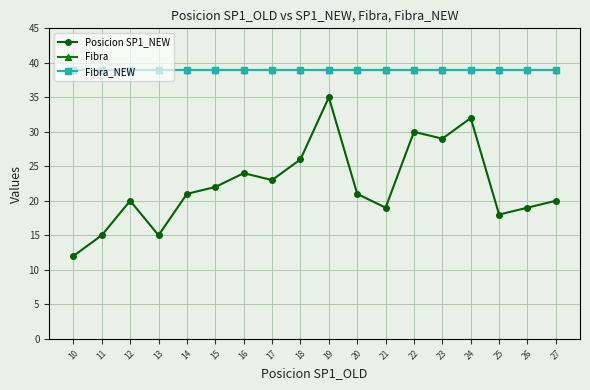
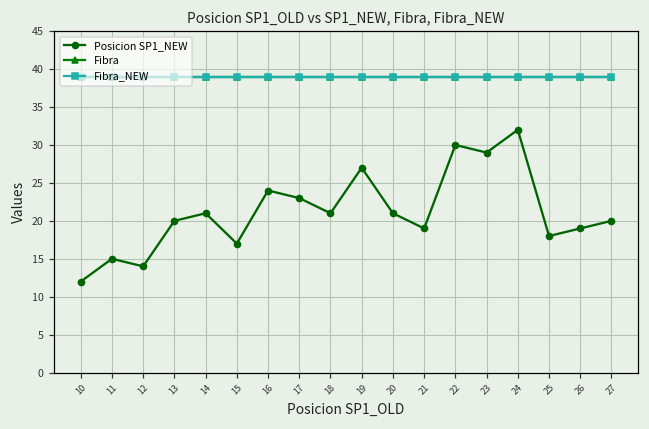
  {
    "Posicion SP1_NEW": {
      "10": 12,
      "11": 15,
-     "12": 20,
-     "13": 15,
+     "12": 14,
+     "13": 20,
      "14": 21,
-     "15": 22,
+     "15": 17,
      "16": 24,
      "17": 23,
-     "18": 26,
-     "19": 35,
+     "18": 21,
+     "19": 27,
      "20": 21,
      "21": 19,
      "22": 30,
      "23": 29,
      "24": 32,
      "25": 18,
      "26": 19,
      "27": 20
    },
    "Fibra_NEW": {
      "14": 39,
      "15": 39,
      "16": 39,
      "17": 39,
      "18": 39,
      "19": 39,
      "20": 39,
      "21": 39,
      "22": 39,
      "23": 39,
      "24": 39,
      "25": 39,
      "26": 39,
      "27": 39
    }
  }
